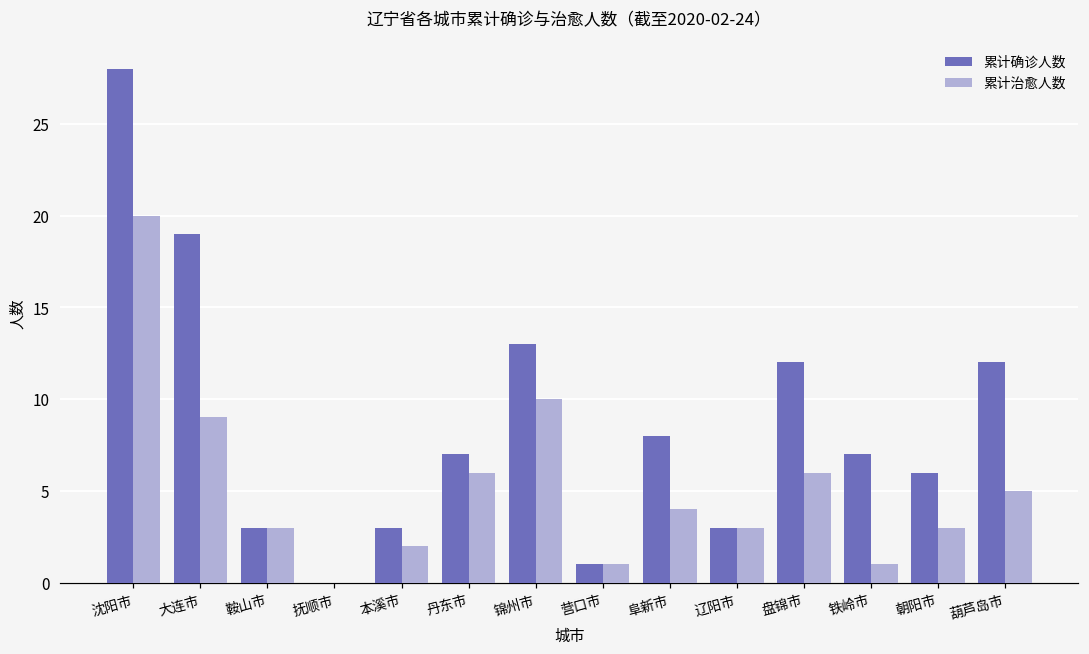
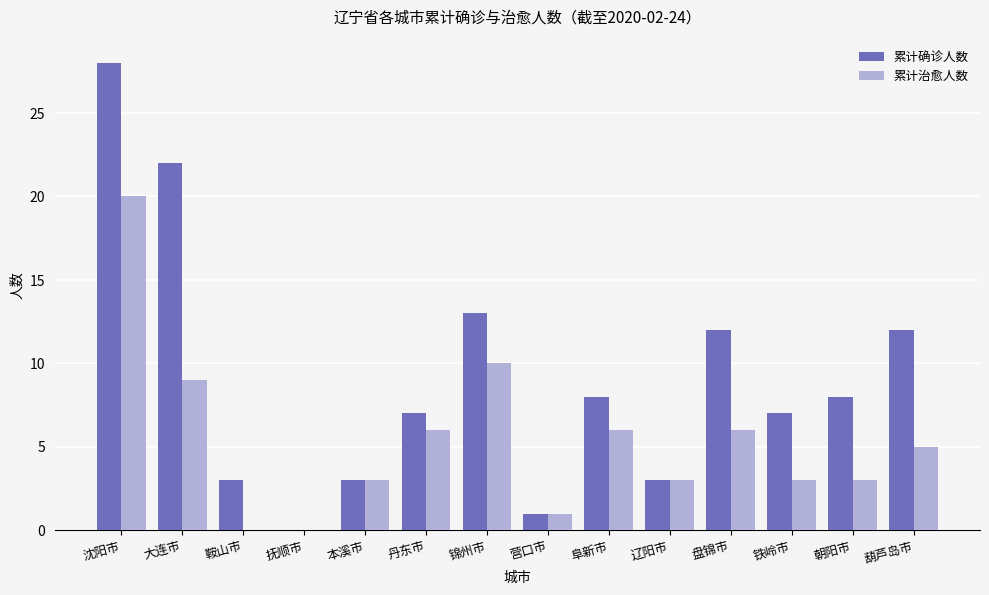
  {
    "累计确诊人数": {
      "沈阳市": 28,
-     "大连市": 19,
+     "大连市": 22,
      "鞍山市": 3,
      "抚顺市": 0,
      "本溪市": 3,
      "丹东市": 7,
      "锦州市": 13,
      "营口市": 1,
      "阜新市": 8,
      "辽阳市": 3,
      "盘锦市": 12,
      "铁岭市": 7,
-     "朝阳市": 6,
+     "朝阳市": 8,
      "葫芦岛市": 12
    },
    "累计治愈人数": {
      "沈阳市": 20,
      "大连市": 9,
-     "鞍山市": 3,
+     "鞍山市": 0,
      "抚顺市": 0,
-     "本溪市": 2,
+     "本溪市": 3,
      "丹东市": 6,
      "锦州市": 10,
      "营口市": 1,
-     "阜新市": 4,
+     "阜新市": 6,
      "辽阳市": 3,
      "盘锦市": 6,
-     "铁岭市": 1,
+     "铁岭市": 3,
      "朝阳市": 3,
      "葫芦岛市": 5
    }
  }
